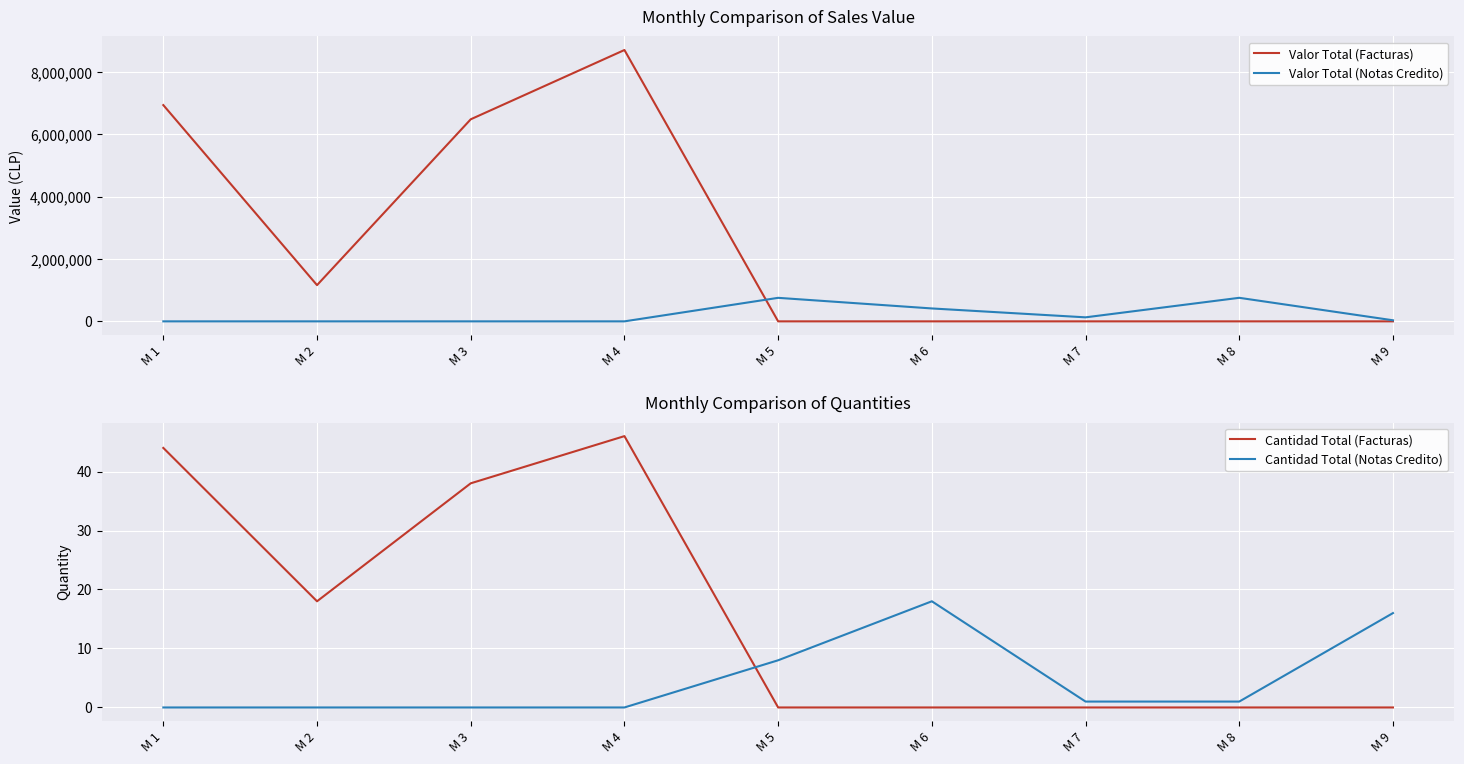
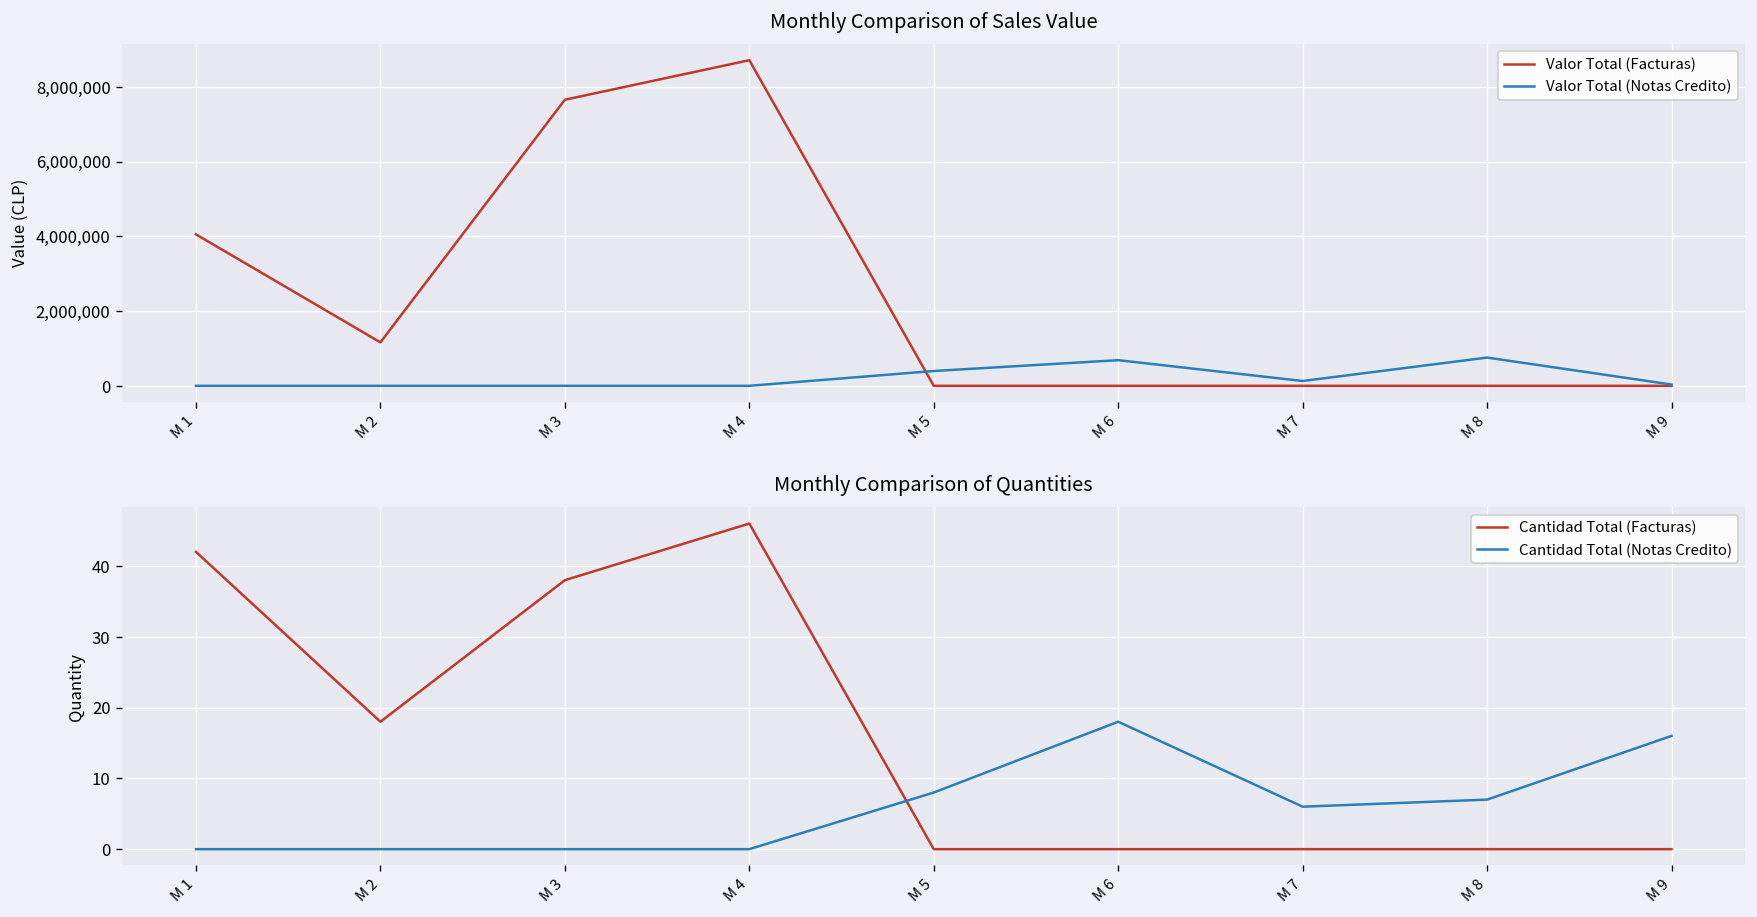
  {
    "Monthly Comparison of Sales Value": {
      "Valor Total (Facturas)": {
-       "M 1": "6,900,000",
+       "M 1": "4,100,000",
        "M 2": "1,200,000",
-       "M 3": "6,500,000",
+       "M 3": "7,700,000",
        "M 4": "8,700,000",
        "M 5": "0",
        "M 6": "0",
        "M 7": "0",
        "M 8": "0"
      },
      "Valor Total (Notas Credito)": {
        "M 1": "0",
        "M 2": "0",
        "M 3": "0",
        "M 4": "0",
-       "M 5": "800,000",
-       "M 6": "400,000",
+       "M 5": "400,000",
+       "M 6": "700,000",
        "M 7": "100,000",
        "M 8": "800,000"
      }
    },
    "Monthly Comparison of Quantities": {
      "Cantidad Total (Facturas)": {
-       "M 1": "44",
+       "M 1": "42",
        "M 2": "18",
        "M 3": "38",
        "M 4": "46",
        "M 5": "0",
        "M 6": "0",
        "M 7": "0",
        "M 8": "0",
        "M 9": "0"
      },
      "Cantidad Total (Notas Credito)": {
        "M 1": "0",
        "M 2": "0",
        "M 3": "0",
        "M 4": "0",
        "M 5": "8",
        "M 6": "18",
-       "M 7": "1",
-       "M 8": "1",
+       "M 7": "6",
+       "M 8": "7",
        "M 9": "16"
      }
    }
  }
